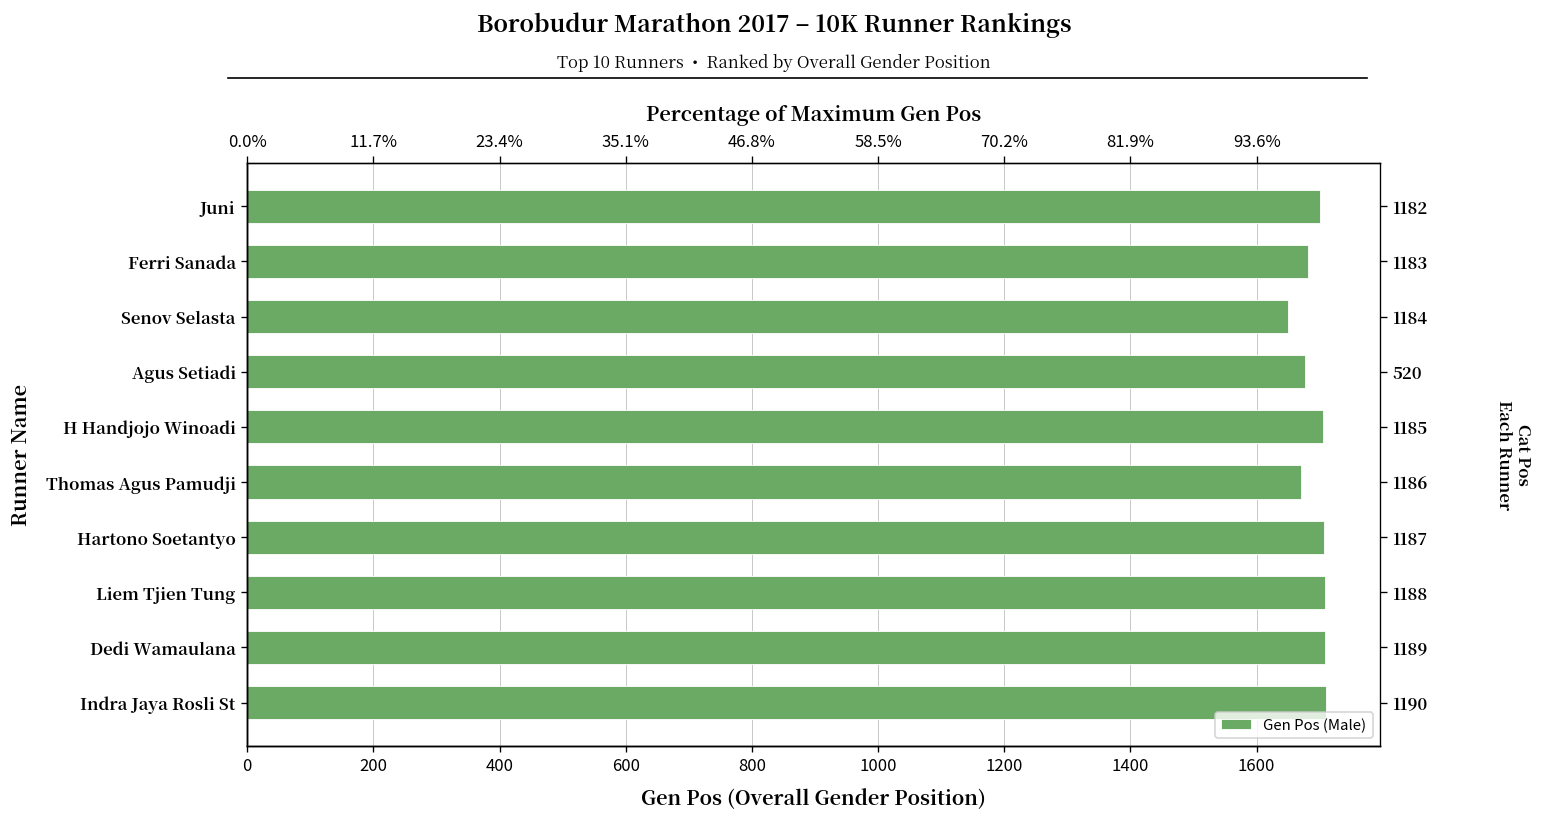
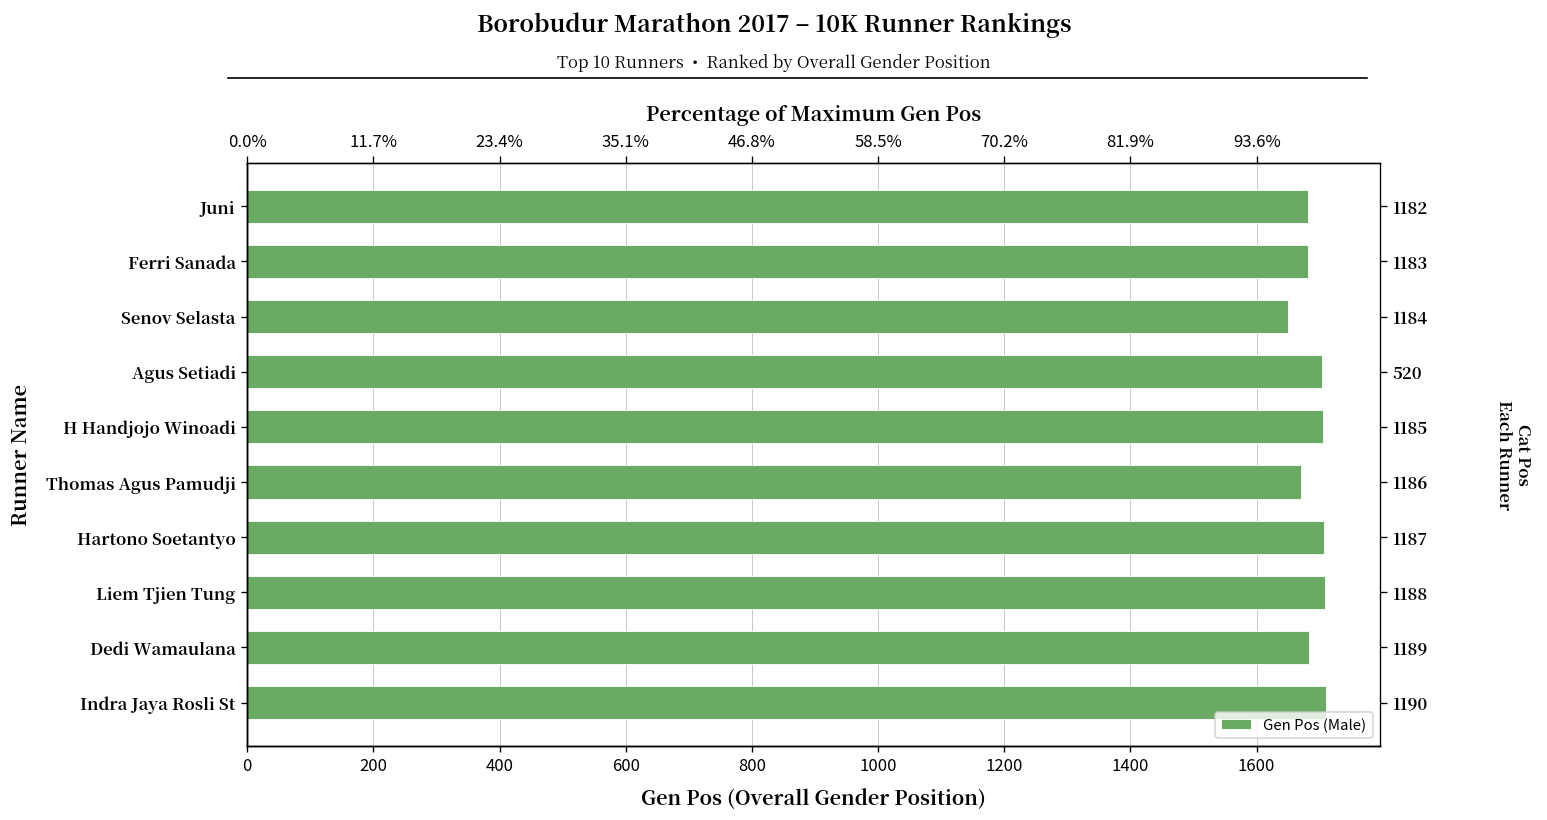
  {
-   "Juni": 1700,
+   "Juni": 1680,
    "Ferri Sanada": 1680,
    "Senov Selasta": 1650,
-   "Agus Setiadi": 1680,
+   "Agus Setiadi": 1700,
    "H Handjojo Winoadi": 1710,
    "Thomas Agus Pamudji": 1670,
    "Hartono Soetantyo": 1710,
    "Liem Tjien Tung": 1710,
-   "Dedi Wamaulana": 1710,
+   "Dedi Wamaulana": 1680,
    "Indra Jaya Rosli St": 1710
  }
